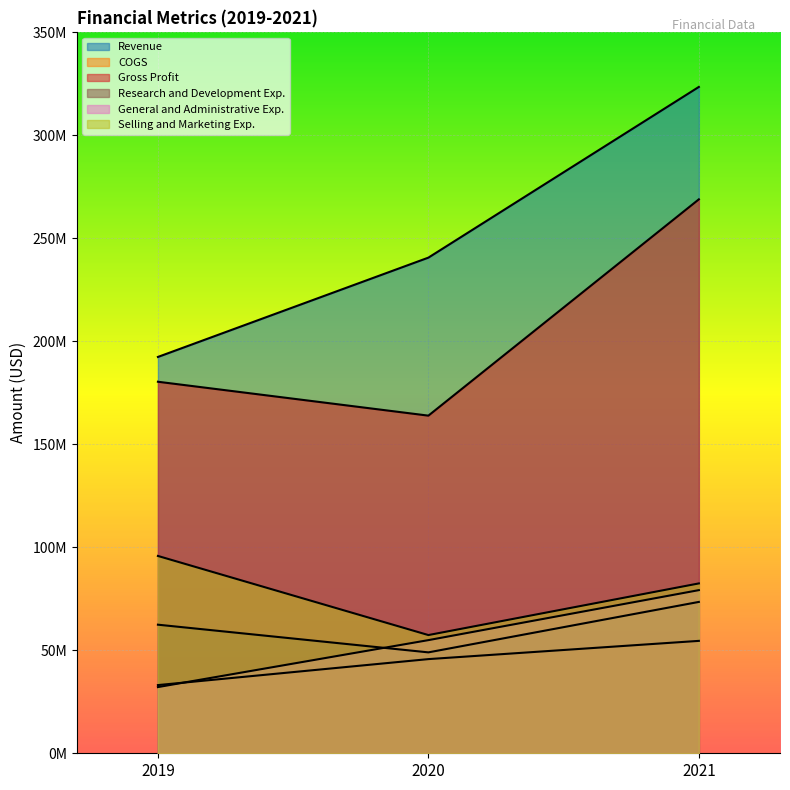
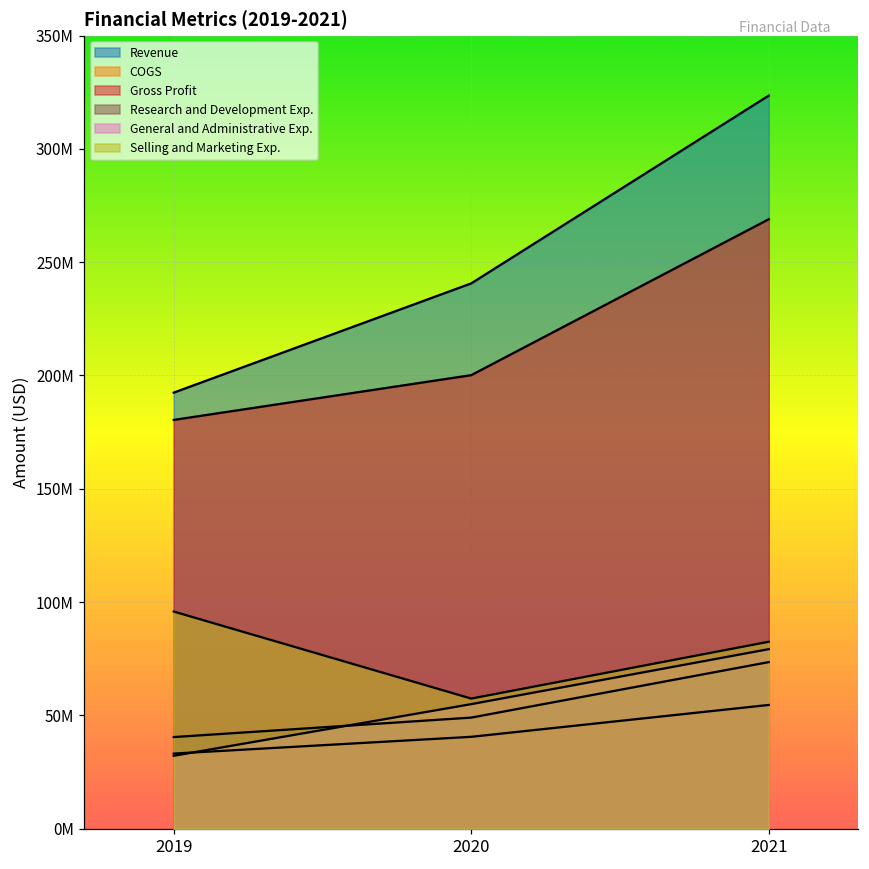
  {
    "Revenue": {
      "2019": 192000000,
      "2020": 241000000,
      "2021": 324000000
    },
    "COGS": {
-     "2020": 46000000,
+     "2020": 41000000,
      "2021": 55000000
    },
    "Gross Profit": {
      "2019": 180000000,
-     "2020": 164000000,
+     "2020": 200000000,
      "2021": 269000000
    },
    "Research and Development Exp.": {
-     "2019": 62000000,
+     "2019": 40000000,
      "2020": 49000000,
      "2021": 73000000
    },
    "General and Administrative Exp.": {
      "2020": 55000000,
      "2021": 79000000
    },
    "Selling and Marketing Exp.": {
      "2019": 96000000,
      "2020": 57000000,
      "2021": 82000000
    }
  }
